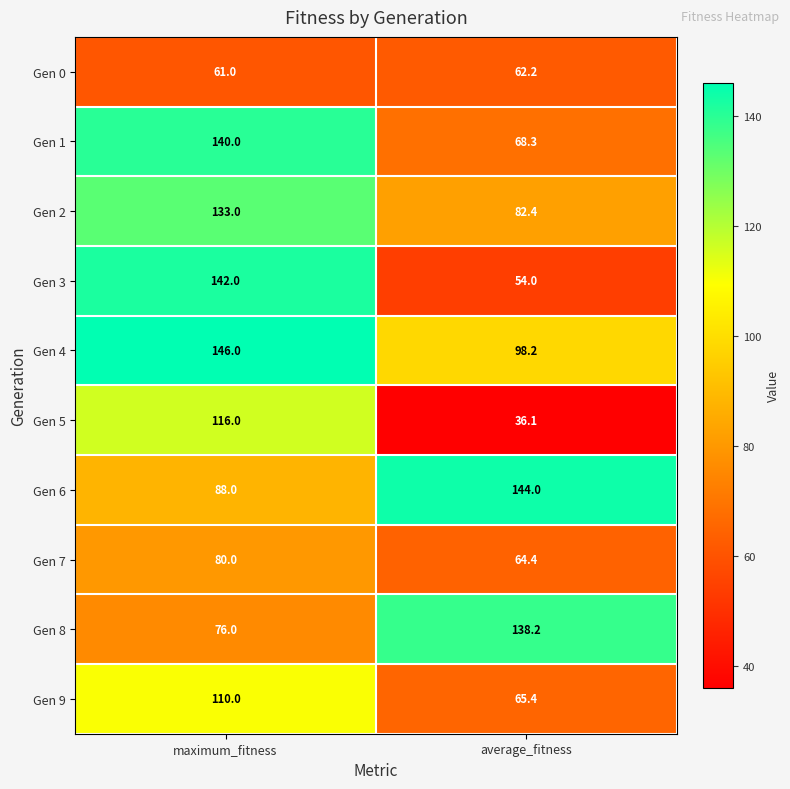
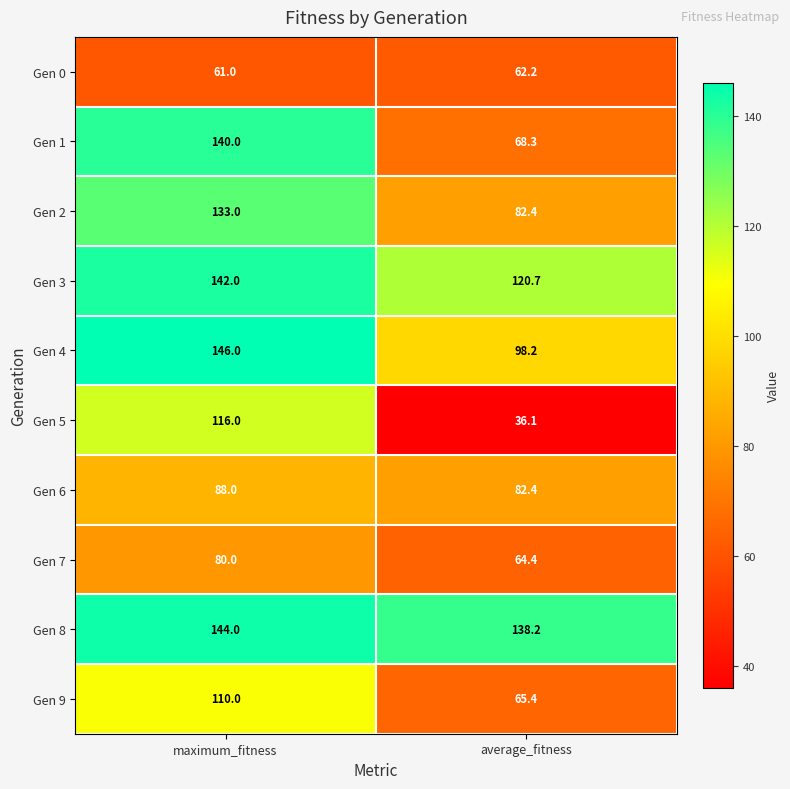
  {
    "Gen 0": {
      "maximum_fitness": 61.0,
      "average_fitness": 62.2
    },
    "Gen 1": {
      "maximum_fitness": 140.0,
      "average_fitness": 68.3
    },
    "Gen 2": {
      "maximum_fitness": 133.0,
      "average_fitness": 82.4
    },
    "Gen 3": {
      "maximum_fitness": 142.0,
-     "average_fitness": 54.0
+     "average_fitness": 120.7
    },
    "Gen 4": {
      "maximum_fitness": 146.0,
      "average_fitness": 98.2
    },
    "Gen 5": {
      "maximum_fitness": 116.0,
      "average_fitness": 36.1
    },
    "Gen 6": {
      "maximum_fitness": 88.0,
-     "average_fitness": 144.0
+     "average_fitness": 82.4
    },
    "Gen 7": {
      "maximum_fitness": 80.0,
      "average_fitness": 64.4
    },
    "Gen 8": {
-     "maximum_fitness": 76.0,
+     "maximum_fitness": 144.0,
      "average_fitness": 138.2
    },
    "Gen 9": {
      "maximum_fitness": 110.0,
      "average_fitness": 65.4
    }
  }
